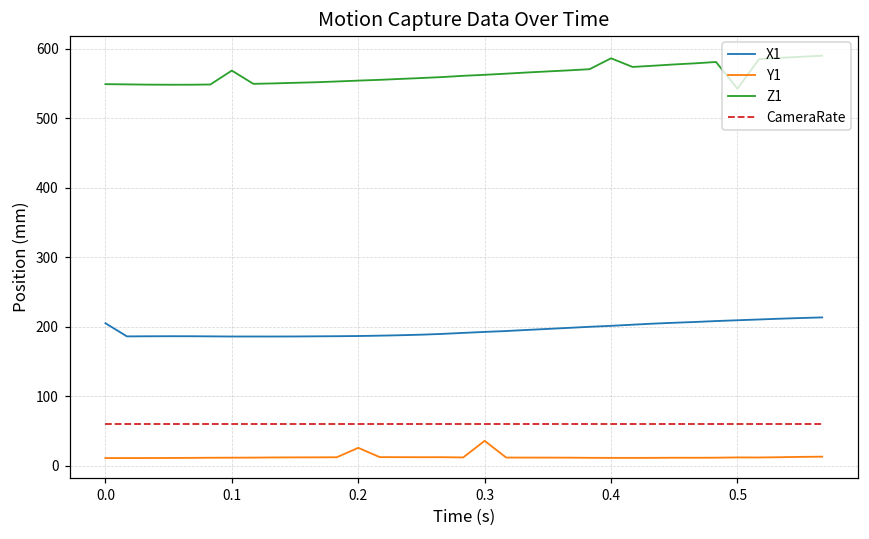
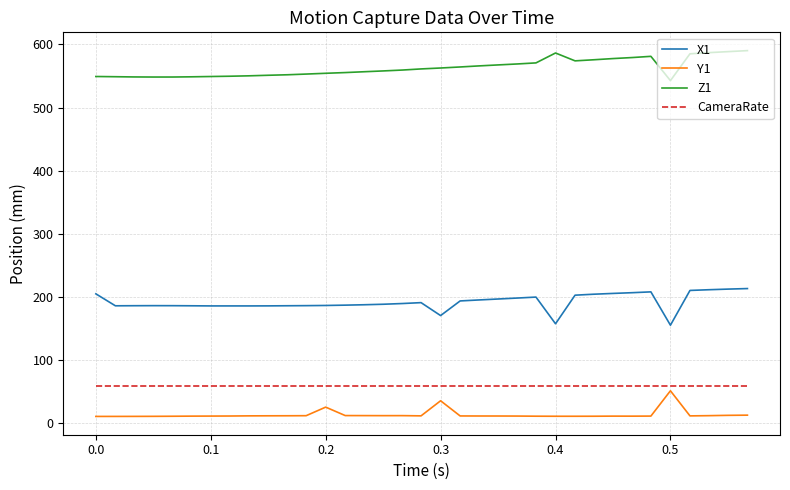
  {
    "X1": {
      "0.0": 210,
      "0.1": 190,
      "0.2": 190,
-     "0.3": 190,
-     "0.4": 200,
-     "0.5": 210
+     "0.3": 170,
+     "0.4": 160,
+     "0.5": 160
    },
    "Y1": {
      "0.0": 10,
      "0.1": 10,
      "0.2": 30,
      "0.3": 40,
      "0.4": 10,
-     "0.5": 10
+     "0.5": 50
    },
    "Z1": {
      "0.0": 550,
-     "0.1": 570,
+     "0.1": 550,
      "0.2": 550,
      "0.3": 560,
      "0.4": 590
    },
    "CameraRate": {
      "0.0": 60,
      "0.1": 60,
      "0.2": 60,
      "0.3": 60,
      "0.4": 60,
      "0.5": 60
    }
  }
